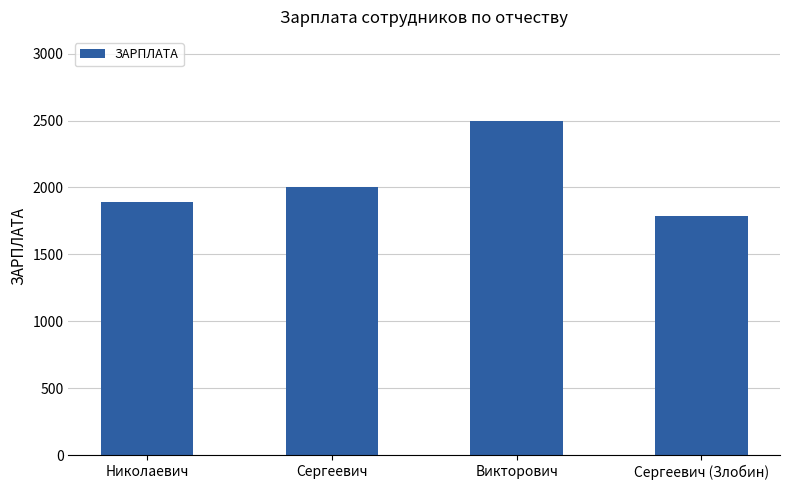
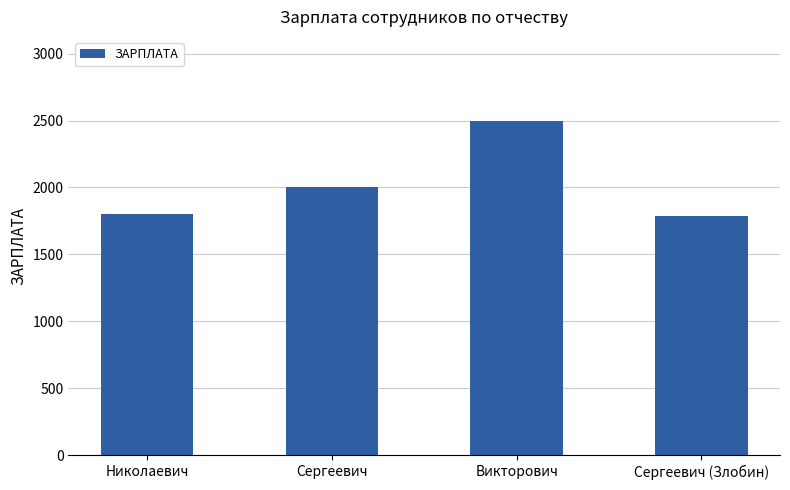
  {
-   "Николаевич": 1890,
+   "Николаевич": 1800,
    "Сергеевич": 2000,
    "Викторович": 2500,
    "Сергеевич (Злобин)": 1790
  }
